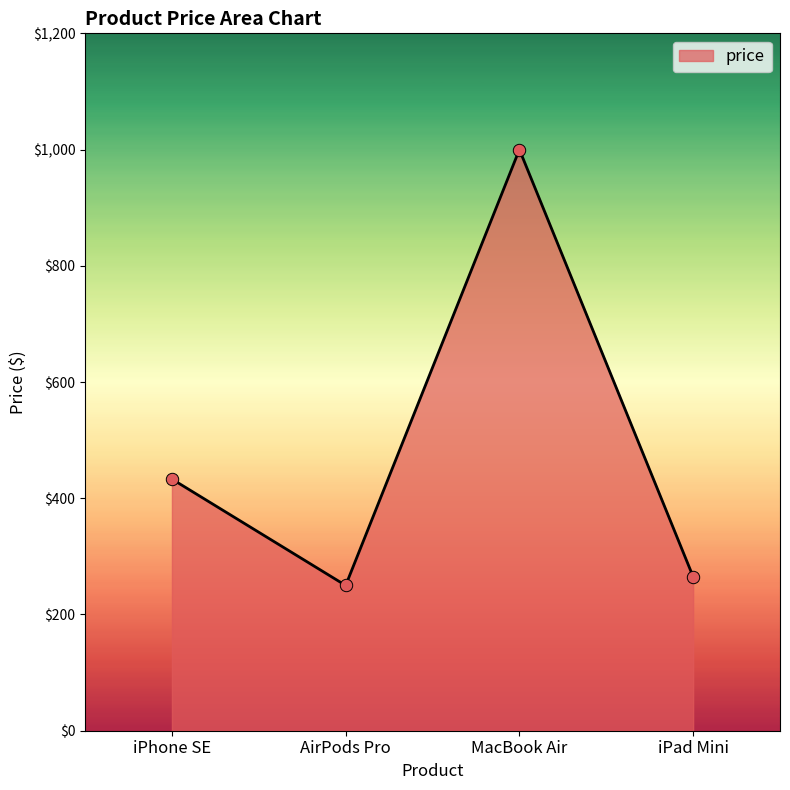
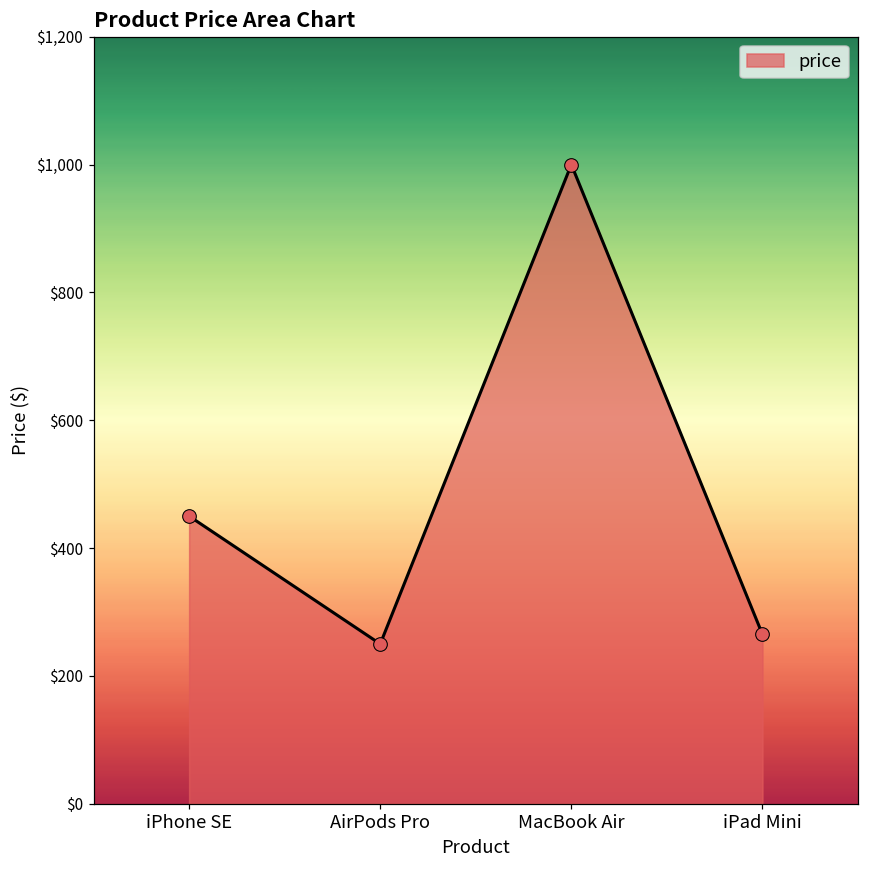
  {
-   "iPhone SE": "$430",
+   "iPhone SE": "$450",
    "AirPods Pro": "$250",
    "MacBook Air": "$1,000",
    "iPad Mini": "$270"
  }
